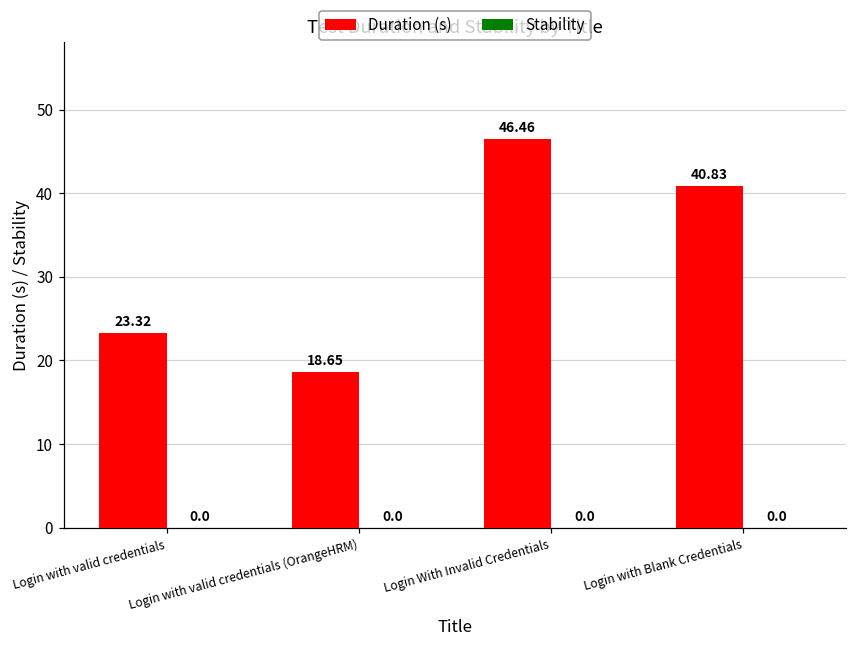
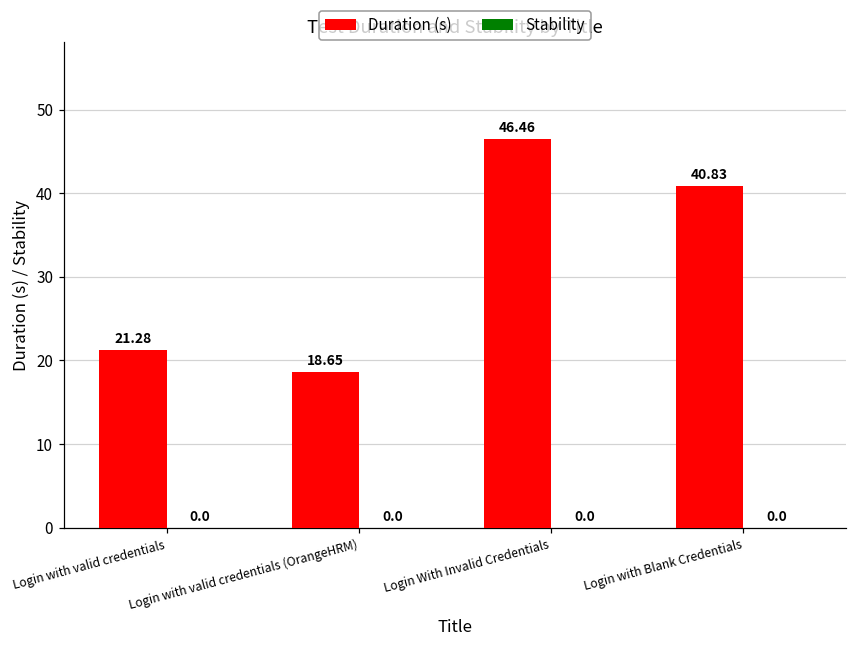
  {
    "Duration (s)": {
-     "Login with valid credentials": 23.32,
+     "Login with valid credentials": 21.28,
      "Login with valid credentials (OrangeHRM)": 18.65,
      "Login With Invalid Credentials": 46.46,
      "Login with Blank Credentials": 40.83
    },
    "Stability": {
      "Login with valid credentials": 0.0,
      "Login with valid credentials (OrangeHRM)": 0.0,
      "Login With Invalid Credentials": 0.0,
      "Login with Blank Credentials": 0.0
    }
  }
